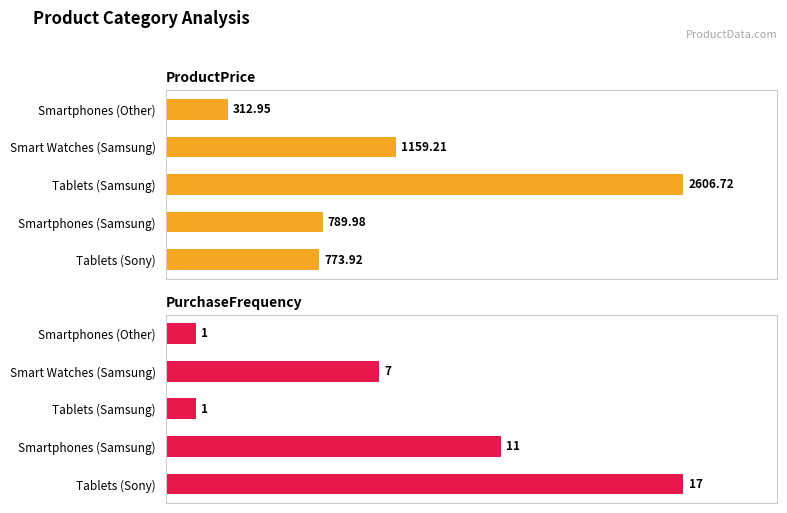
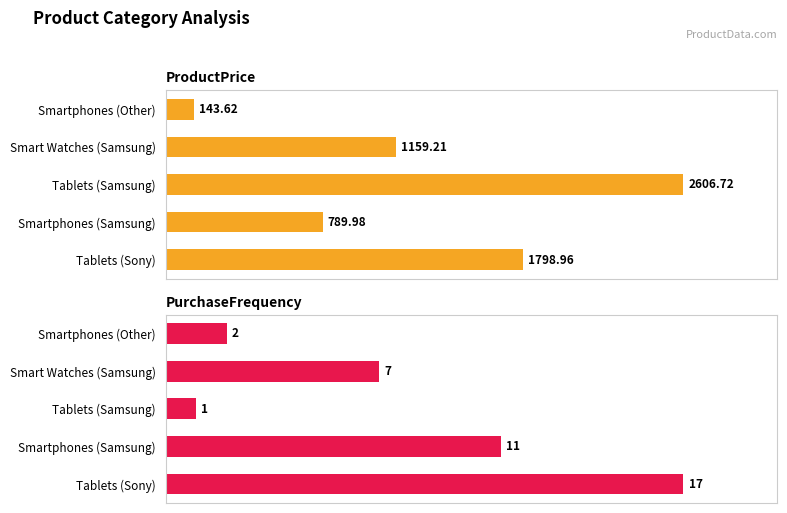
  {
    "ProductPrice": {
-     "Smartphones (Other)": 312.95,
+     "Smartphones (Other)": 143.62,
      "Smart Watches (Samsung)": 1159.21,
      "Tablets (Samsung)": 2606.72,
      "Smartphones (Samsung)": 789.98,
-     "Tablets (Sony)": 773.92
+     "Tablets (Sony)": 1798.96
    },
    "PurchaseFrequency": {
-     "Smartphones (Other)": 1,
+     "Smartphones (Other)": 2,
      "Smart Watches (Samsung)": 7,
      "Tablets (Samsung)": 1,
      "Smartphones (Samsung)": 11,
      "Tablets (Sony)": 17
    }
  }
